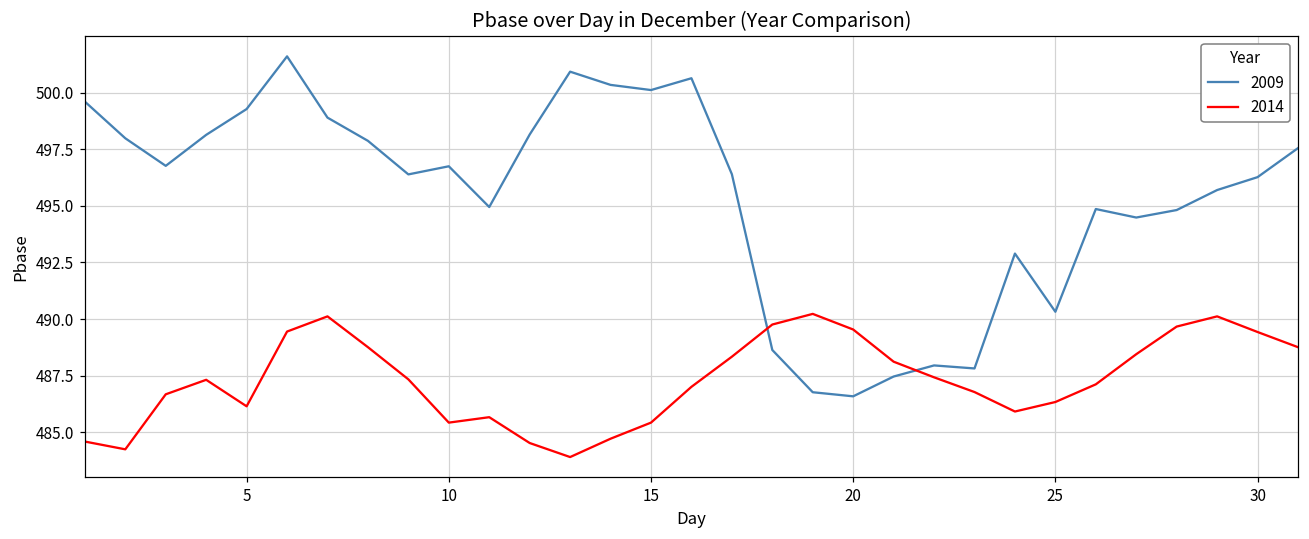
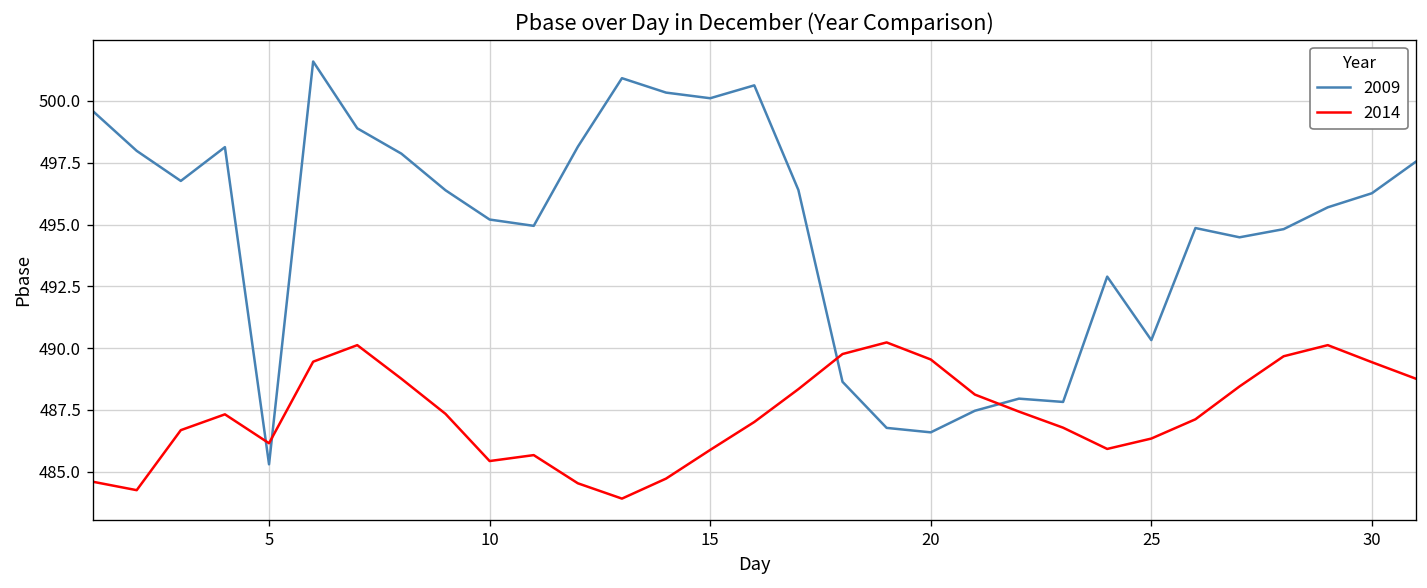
  {
    "2009": {
-     "5": 499.3,
-     "10": 496.7,
+     "5": 485.3,
+     "10": 495.2,
      "15": 500.1,
      "20": 486.6,
      "25": 490.3,
      "30": 496.3
    },
    "2014": {
      "5": 486.2,
      "10": 485.4,
-     "15": 485.4,
+     "15": 485.9,
      "20": 489.5,
      "25": 486.3,
      "30": 489.4
    }
  }
